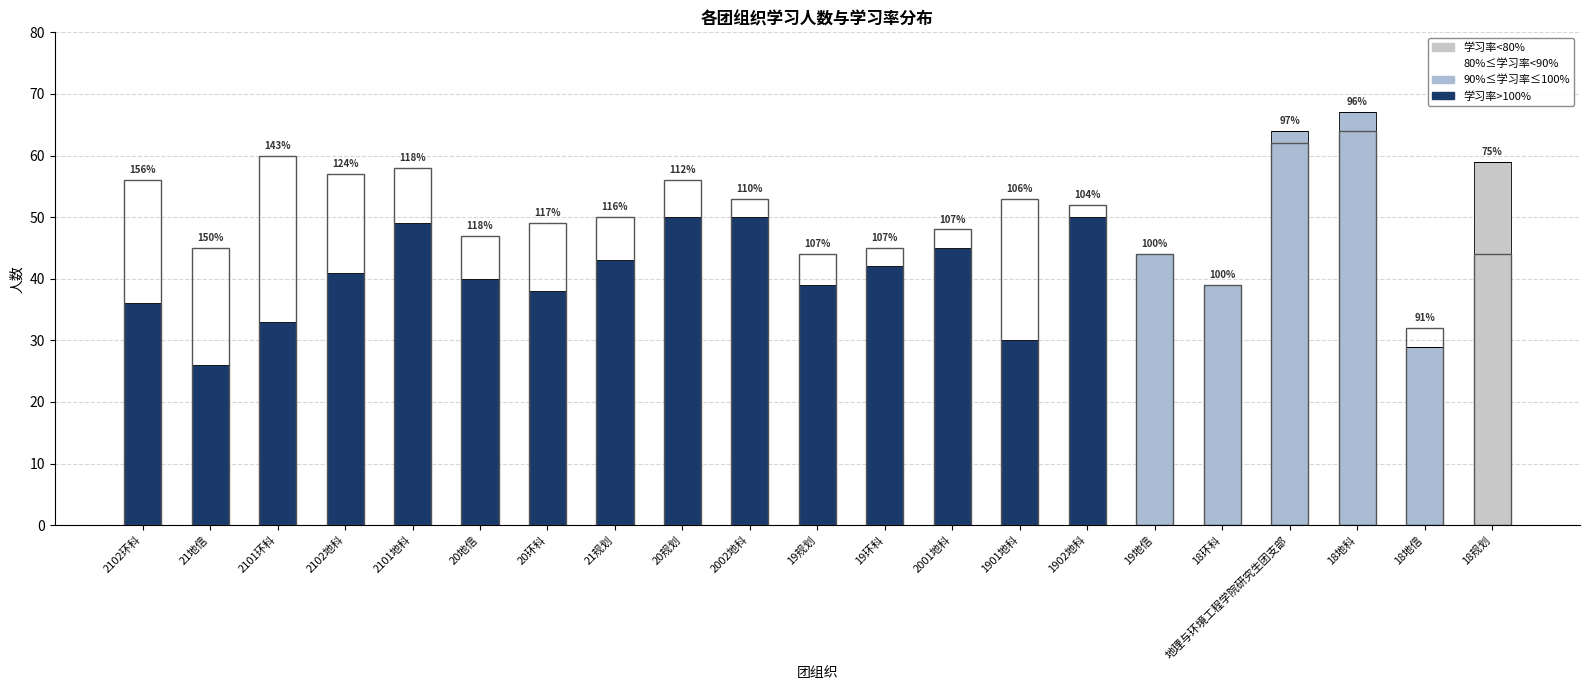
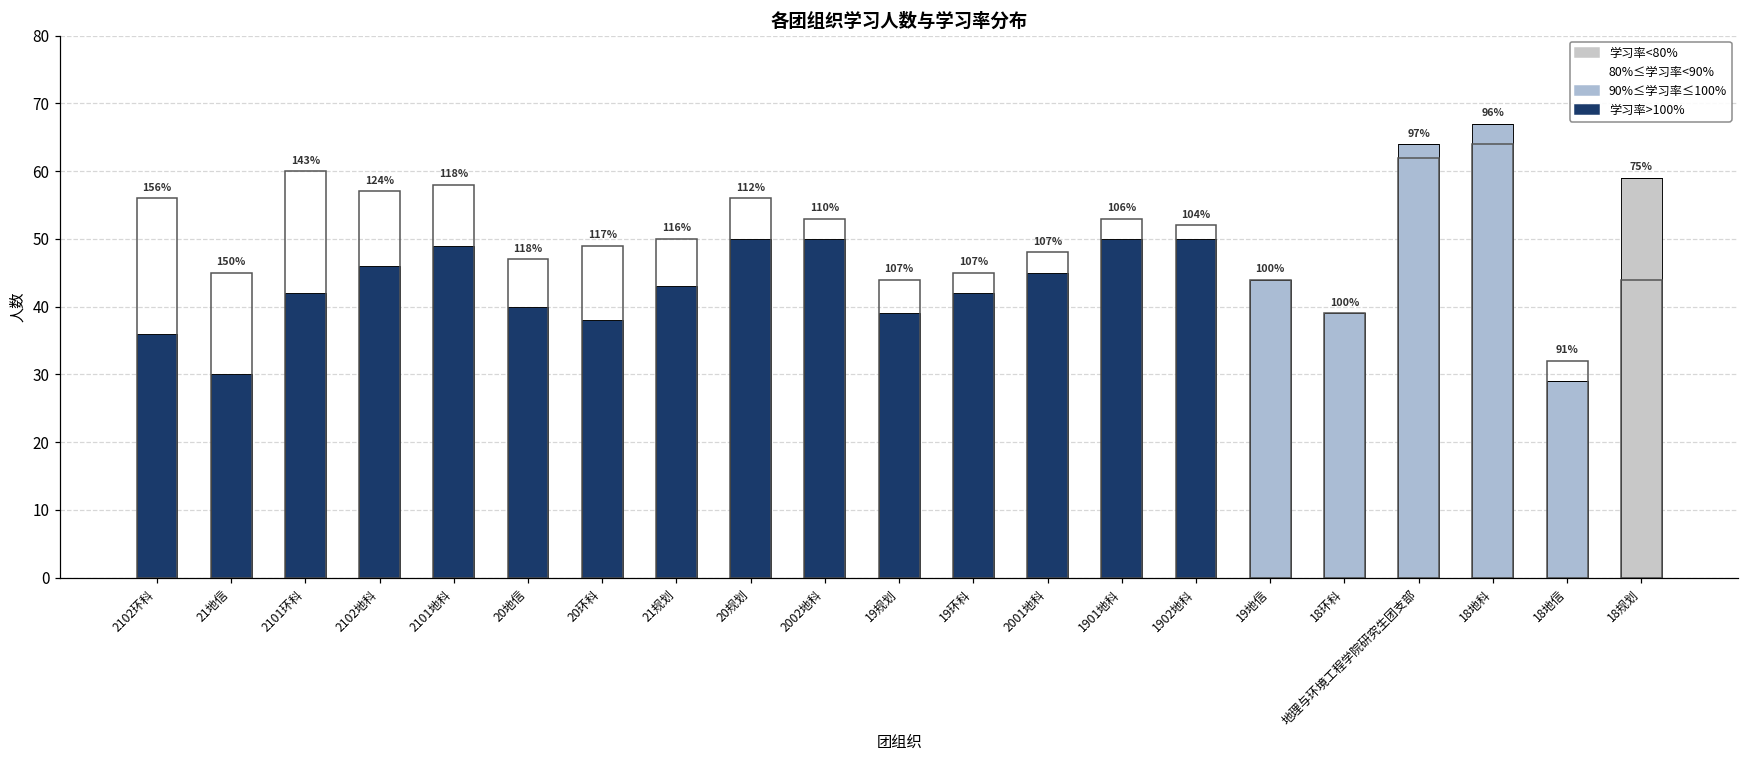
  {
    "学习率>100%": {
-     "21地信": 26,
-     "2101环科": 33,
-     "2102地科": 41,
-     "1901地科": 30
+     "21地信": 30,
+     "2101环科": 42,
+     "2102地科": 46,
+     "1901地科": 50
    }
  }
